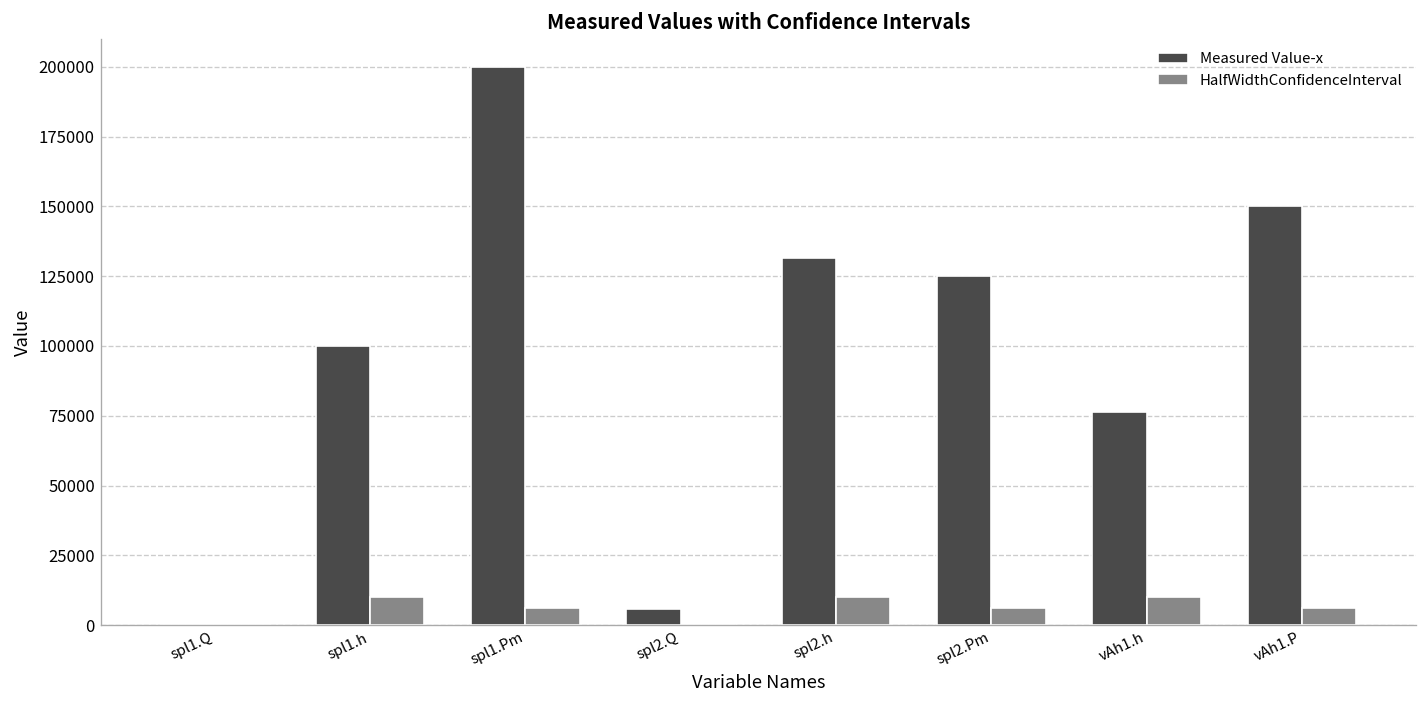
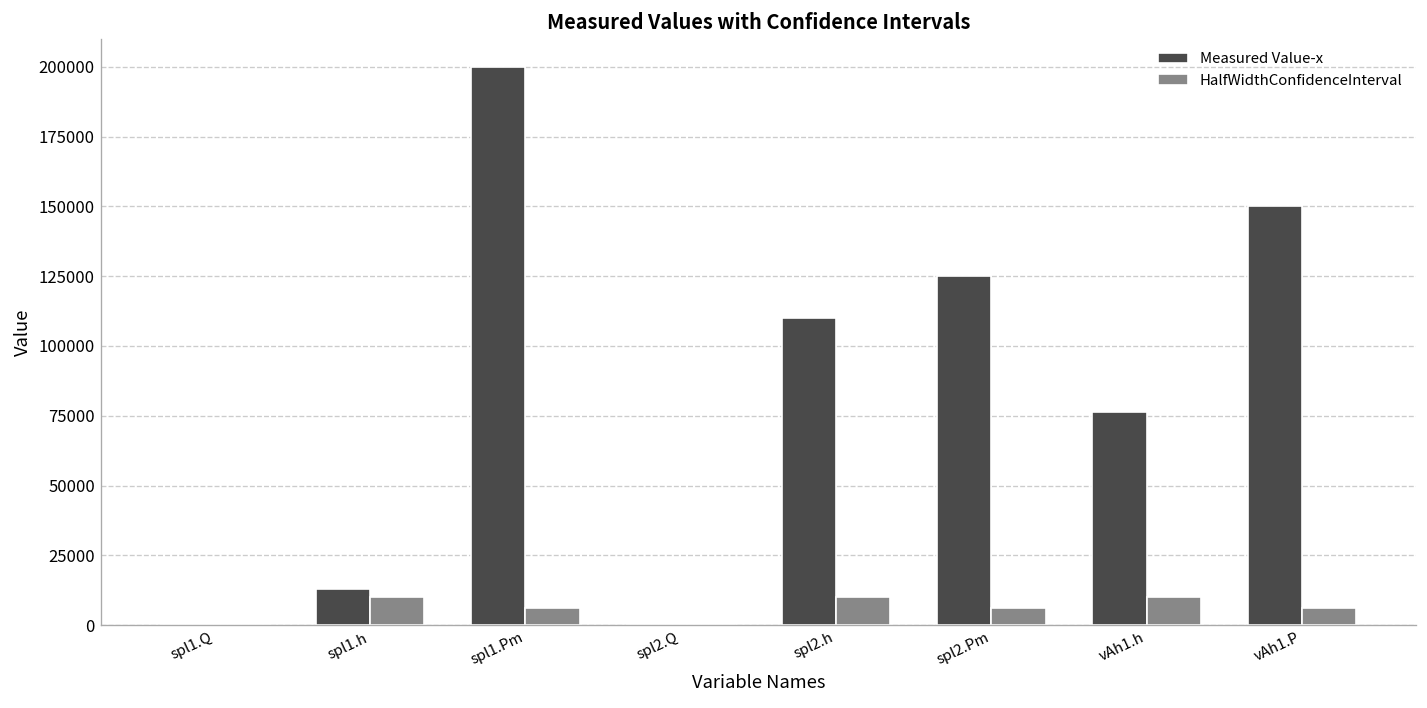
  {
    "Measured Value-x": {
-     "spl1.h": 100000,
+     "spl1.h": 13000,
      "spl1.Pm": 200000,
-     "spl2.Q": 6000,
-     "spl2.h": 132000,
+     "spl2.Q": 0,
+     "spl2.h": 110000,
      "spl2.Pm": 125000,
      "vAh1.h": 76000,
      "vAh1.P": 150000
    },
    "HalfWidthConfidenceInterval": {
      "spl1.h": 10000,
      "spl1.Pm": 6000,
      "spl2.h": 10000,
      "spl2.Pm": 6000,
      "vAh1.h": 10000,
      "vAh1.P": 6000
    }
  }
